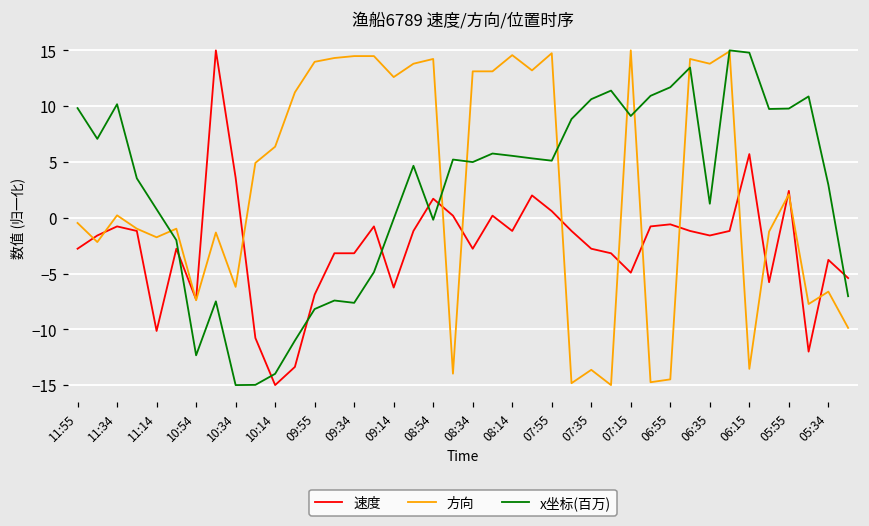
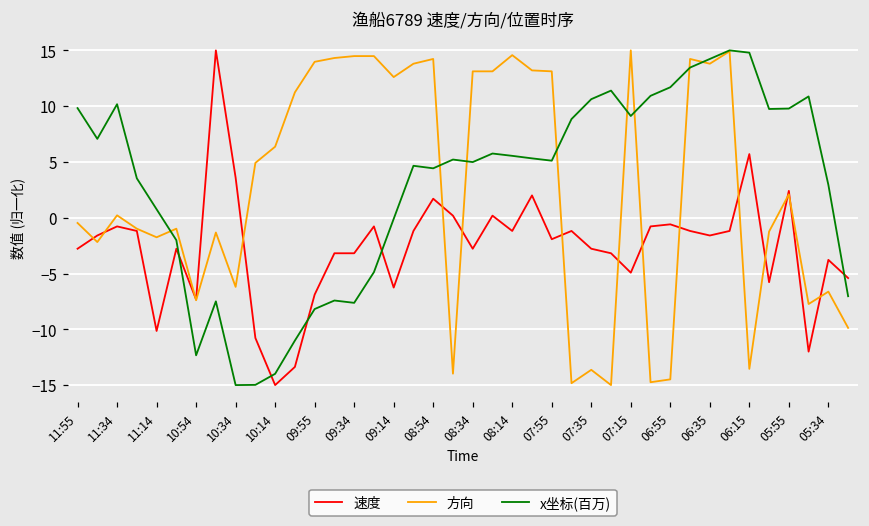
  {
    "速度": {
      "11:55": -2.8,
      "11:34": -0.8,
      "11:14": -10.1,
      "10:34": 3.6,
      "10:14": -15.0,
      "09:55": -6.9,
      "09:34": -3.2,
      "09:14": -6.3,
      "08:54": 1.7,
      "08:34": -2.8,
      "08:14": -1.2,
-     "07:55": 0.6,
+     "07:55": -1.9,
      "07:35": -2.8,
      "07:15": -4.9,
      "06:55": -0.6,
      "06:35": -1.6,
      "06:15": 5.7,
      "05:55": 2.4,
      "05:34": -3.8
    },
    "方向": {
      "11:55": -0.5,
      "11:34": 0.2,
      "11:14": -1.8,
      "10:34": -6.2,
      "10:14": 6.4,
      "09:55": 14.0,
      "09:34": 14.5,
      "09:14": 12.6,
      "08:54": 14.2,
      "08:34": 13.1,
      "08:14": 14.6,
-     "07:55": 14.7,
+     "07:55": 13.1,
      "07:35": -13.6,
      "07:15": 15.0,
      "06:55": -14.5,
      "06:35": 13.8,
      "06:15": -13.5,
      "05:55": 2.1,
      "05:34": -6.6
    },
    "x坐标(百万)": {
      "11:55": 9.8,
      "11:34": 10.2,
      "11:14": 0.8,
      "10:54": -12.3,
      "10:34": -15.0,
      "10:14": -14.0,
      "09:55": -8.2,
      "09:34": -7.6,
      "09:14": -0.1,
-     "08:54": -0.2,
+     "08:54": 4.4,
      "08:34": 5.0,
      "08:14": 5.5,
      "07:55": 5.1,
      "07:35": 10.6,
      "07:15": 9.1,
      "06:55": 11.7,
-     "06:35": 1.3,
+     "06:35": 14.2,
      "06:15": 14.8,
      "05:55": 9.8,
      "05:34": 3.0
    }
  }
